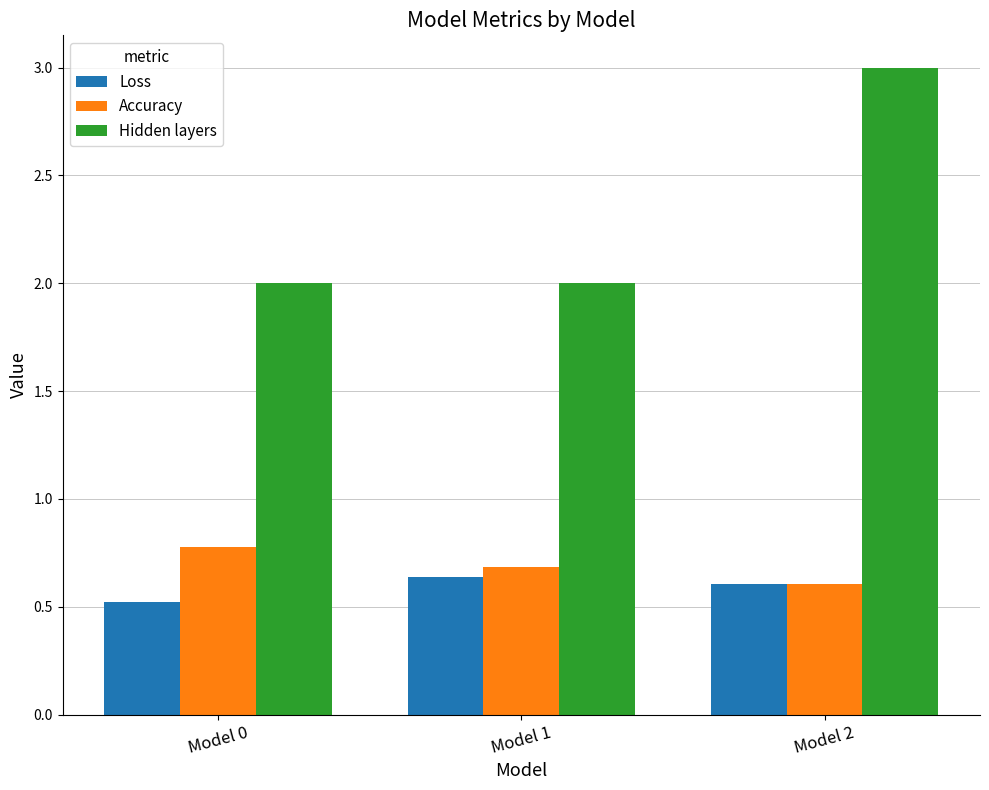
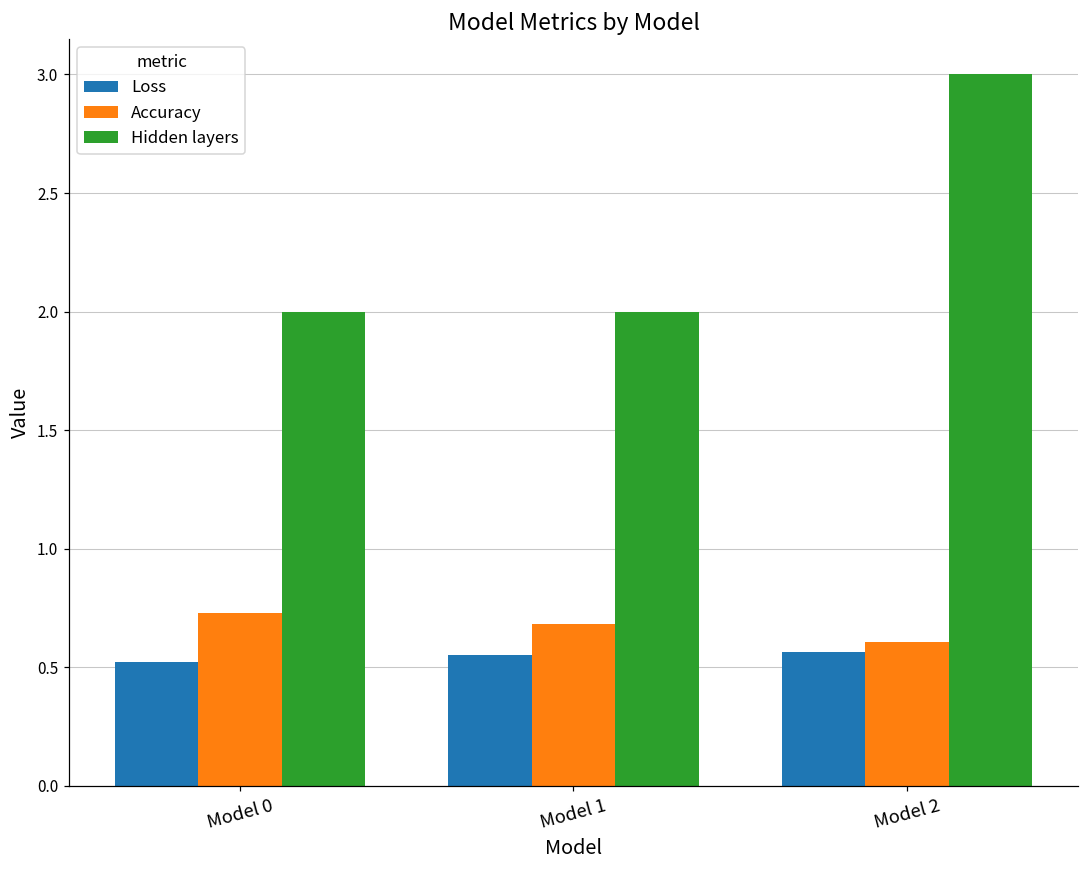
  {
    "Loss": {
      "Model 0": 0.52,
-     "Model 1": 0.64,
-     "Model 2": 0.61
+     "Model 1": 0.55,
+     "Model 2": 0.56
    },
    "Accuracy": {
-     "Model 0": 0.77,
+     "Model 0": 0.73,
      "Model 1": 0.68,
      "Model 2": 0.61
    },
    "Hidden layers": {
      "Model 0": 2.00,
      "Model 1": 2.00,
      "Model 2": 3.00
    }
  }
